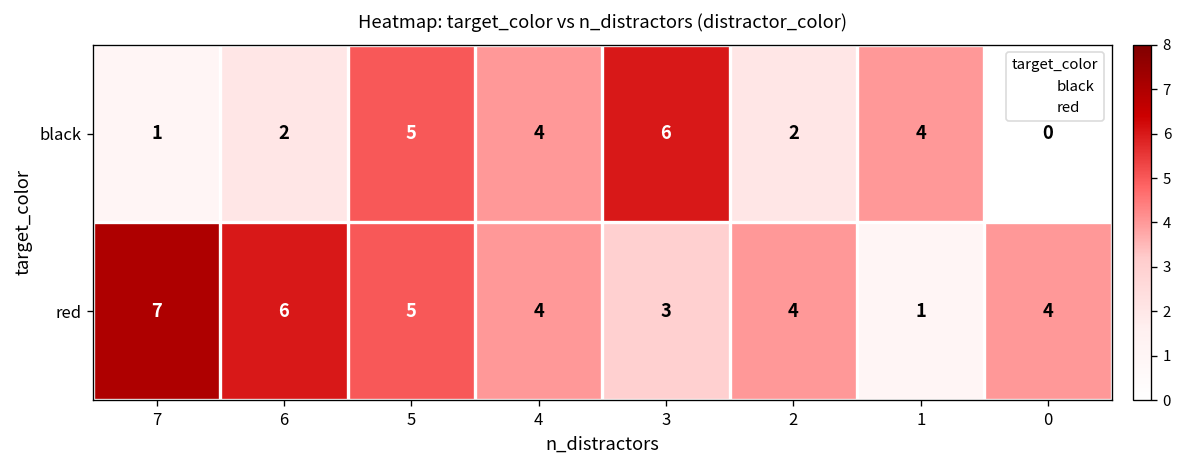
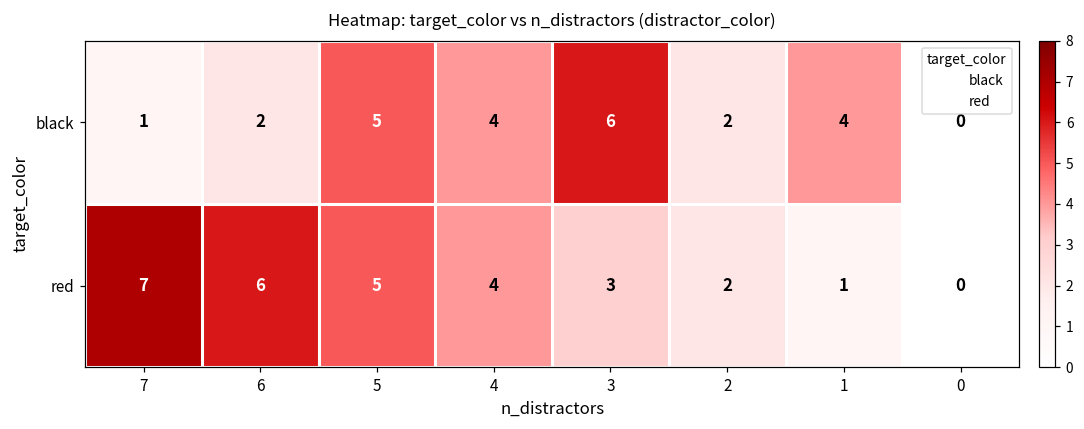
  {
    "black": {
      "7": 1,
      "6": 2,
      "5": 5,
      "4": 4,
      "3": 6,
      "2": 2,
      "1": 4
    },
    "red": {
      "7": 7,
      "6": 6,
      "5": 5,
      "4": 4,
      "3": 3,
-     "2": 4,
+     "2": 2,
      "1": 1,
-     "0": 4
+     "0": 0
    }
  }
